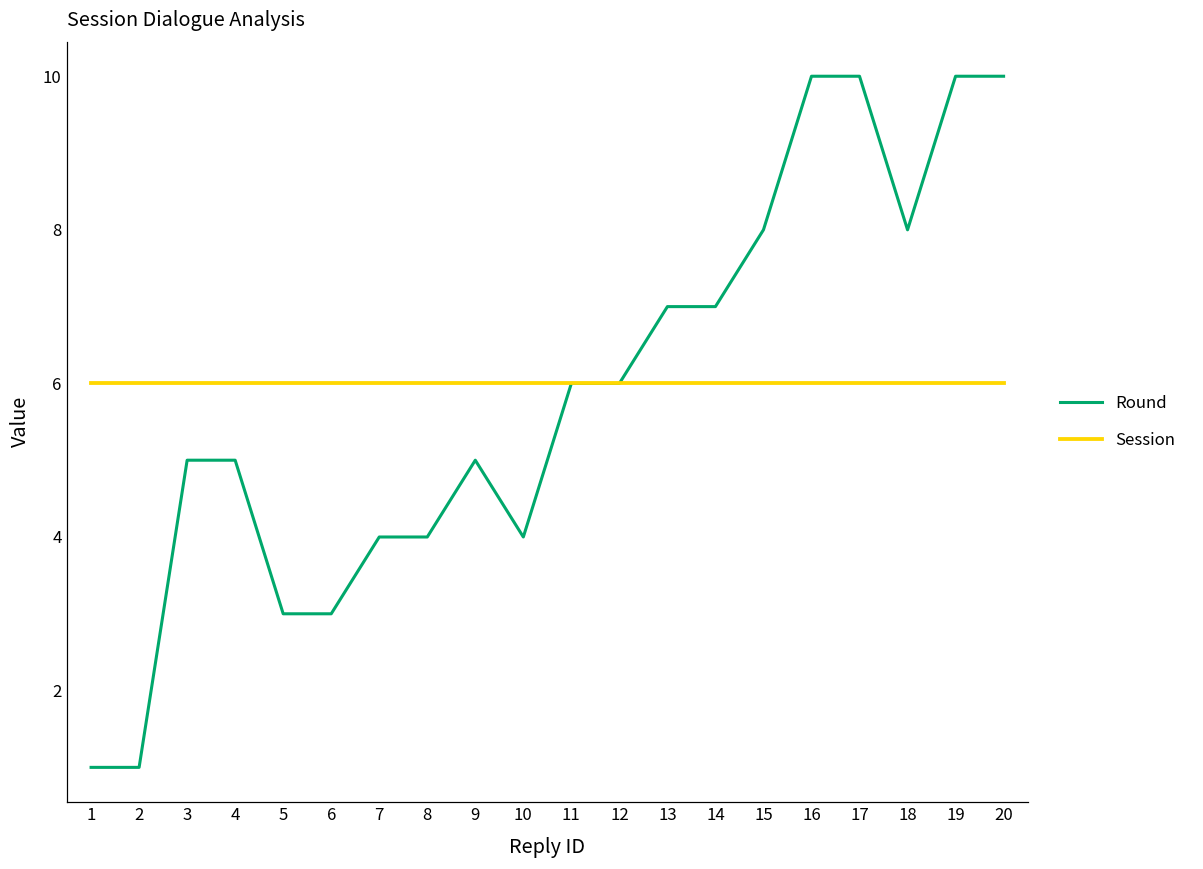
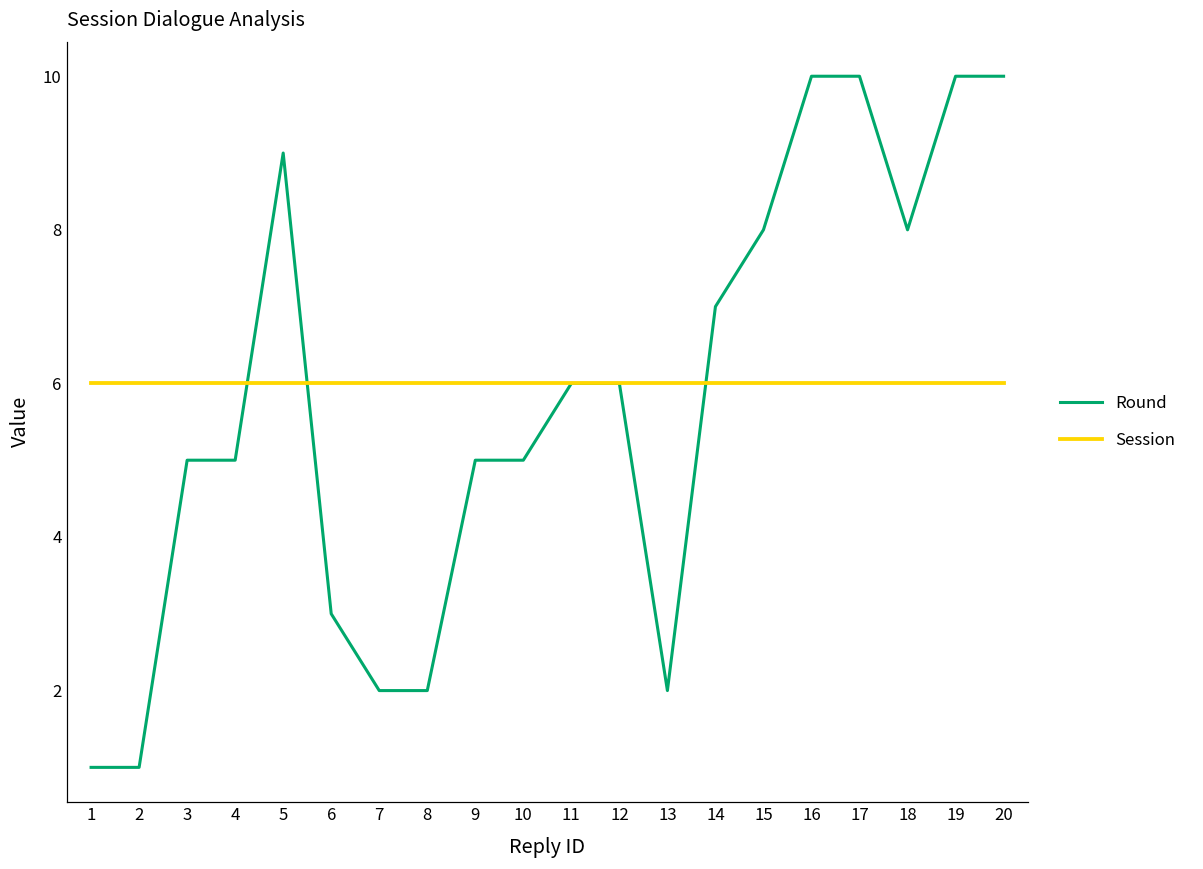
  {
    "Round": {
      "1": 1,
      "2": 1,
      "3": 5,
      "4": 5,
-     "5": 3,
+     "5": 9,
      "6": 3,
-     "7": 4,
-     "8": 4,
+     "7": 2,
+     "8": 2,
      "9": 5,
-     "10": 4,
-     "13": 7,
+     "10": 5,
+     "13": 2,
      "14": 7,
      "15": 8,
      "16": 10,
      "17": 10,
      "18": 8,
      "19": 10,
      "20": 10
    },
    "Session": {
      "1": 6,
      "2": 6,
      "3": 6,
      "4": 6,
      "5": 6,
      "6": 6,
      "7": 6,
      "8": 6,
      "9": 6,
      "10": 6,
      "13": 6,
      "14": 6,
      "15": 6,
      "16": 6,
      "17": 6,
      "18": 6,
      "19": 6,
      "20": 6
    }
  }
